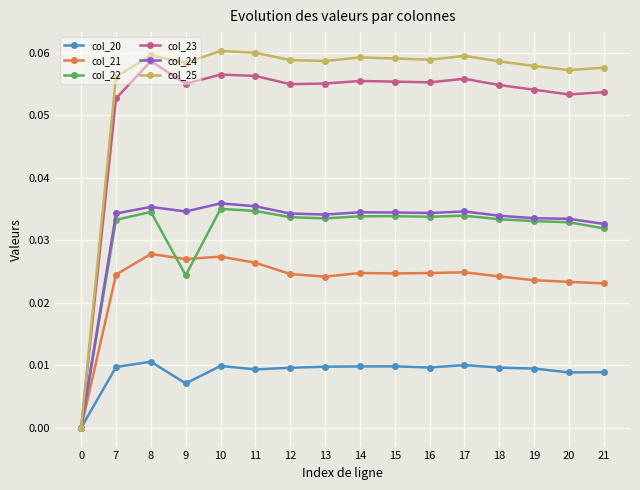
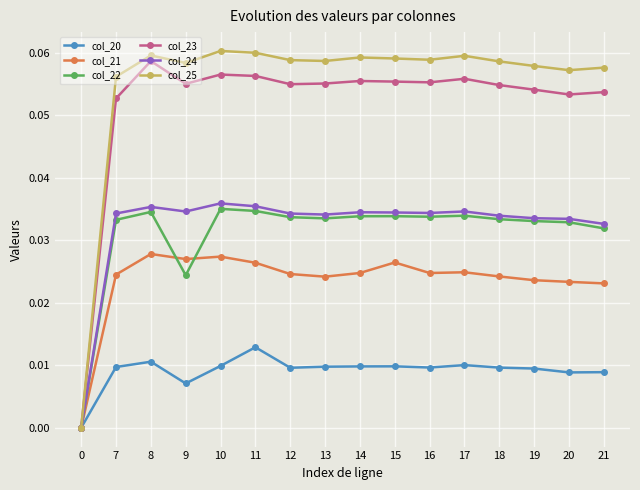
  {
    "col_20": {
      "7": 0.010,
      "8": 0.011,
      "9": 0.007,
      "10": 0.010,
-     "11": 0.009,
+     "11": 0.013,
      "12": 0.010,
      "13": 0.010,
      "14": 0.010,
      "15": 0.010,
      "16": 0.010,
      "17": 0.010,
      "18": 0.010,
      "19": 0.009,
      "20": 0.009,
      "21": 0.009
    },
    "col_21": {
      "7": 0.025,
      "8": 0.028,
      "9": 0.027,
      "10": 0.027,
      "11": 0.026,
      "12": 0.025,
      "13": 0.024,
      "14": 0.025,
-     "15": 0.025,
+     "15": 0.026,
      "16": 0.025,
      "17": 0.025,
      "18": 0.024,
      "19": 0.024,
      "20": 0.023,
      "21": 0.023
    },
    "col_22": {
      "7": 0.033,
      "8": 0.035,
      "9": 0.024,
      "10": 0.035,
      "11": 0.035,
      "12": 0.034,
      "13": 0.034,
      "14": 0.034,
      "15": 0.034,
      "16": 0.034,
      "17": 0.034,
      "18": 0.033,
      "19": 0.033,
      "20": 0.033,
      "21": 0.032
    },
    "col_23": {
      "7": 0.053,
      "10": 0.057,
      "11": 0.056,
      "12": 0.055,
      "13": 0.055,
      "14": 0.056,
      "15": 0.055,
      "16": 0.055,
      "17": 0.056,
      "18": 0.055,
      "19": 0.054,
      "20": 0.053,
      "21": 0.054
    },
    "col_24": {
      "7": 0.034,
      "8": 0.035,
      "9": 0.035,
      "10": 0.036,
      "11": 0.035,
      "12": 0.034,
      "13": 0.034,
      "14": 0.035,
      "15": 0.034,
      "16": 0.034,
      "17": 0.035,
      "18": 0.034,
      "19": 0.034,
      "20": 0.033,
      "21": 0.033
    },
    "col_25": {
      "10": 0.060,
      "11": 0.060,
      "12": 0.059,
      "13": 0.059,
      "14": 0.059,
      "15": 0.059,
      "16": 0.059,
      "17": 0.060,
      "18": 0.059,
      "19": 0.058,
      "20": 0.057,
      "21": 0.058
    }
  }
